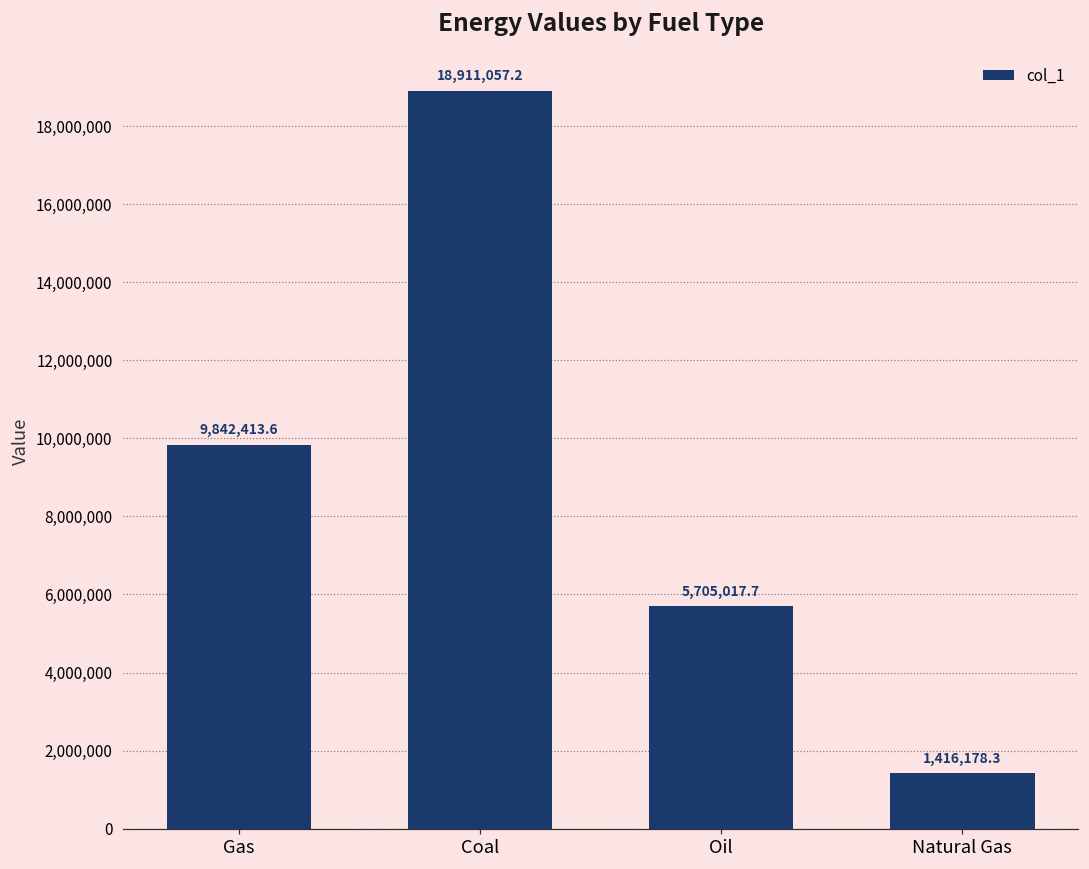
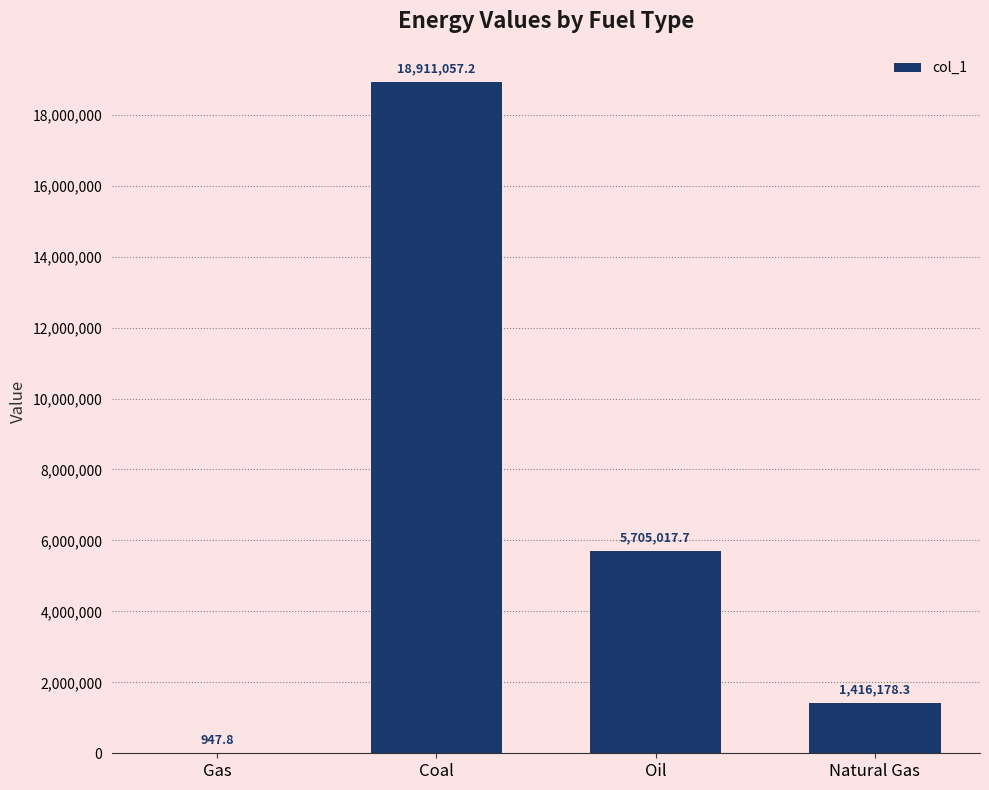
  {
-   "Gas": "9,842,413.6",
+   "Gas": "947.8",
    "Coal": "18,911,057.2",
    "Oil": "5,705,017.7",
    "Natural Gas": "1,416,178.3"
  }
